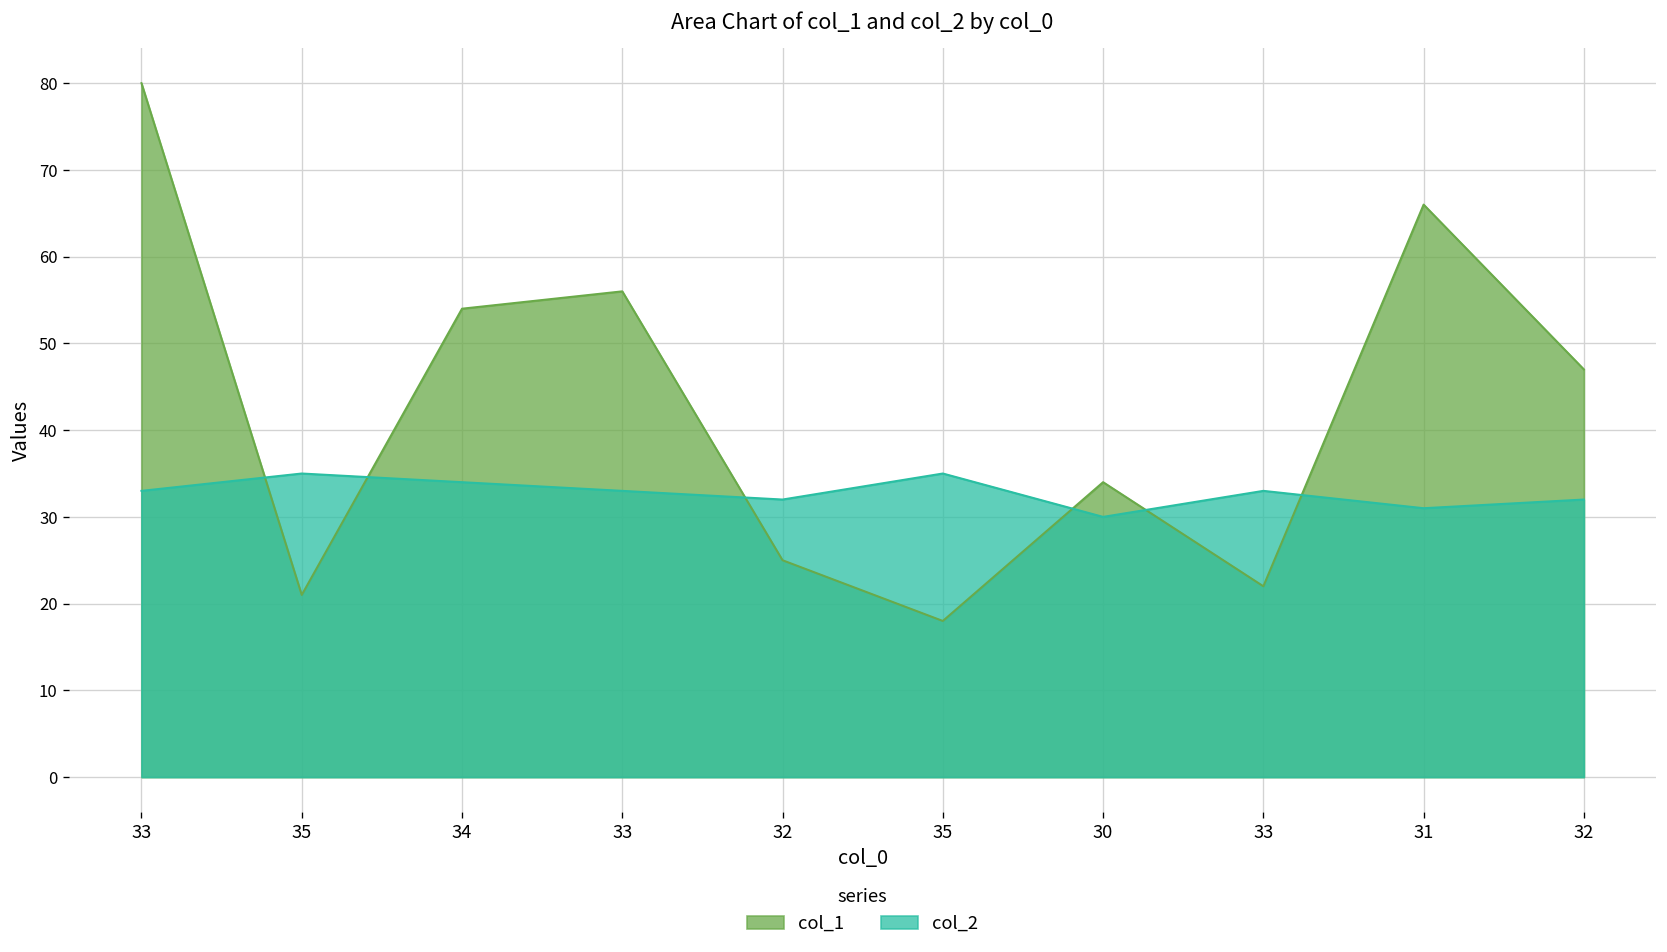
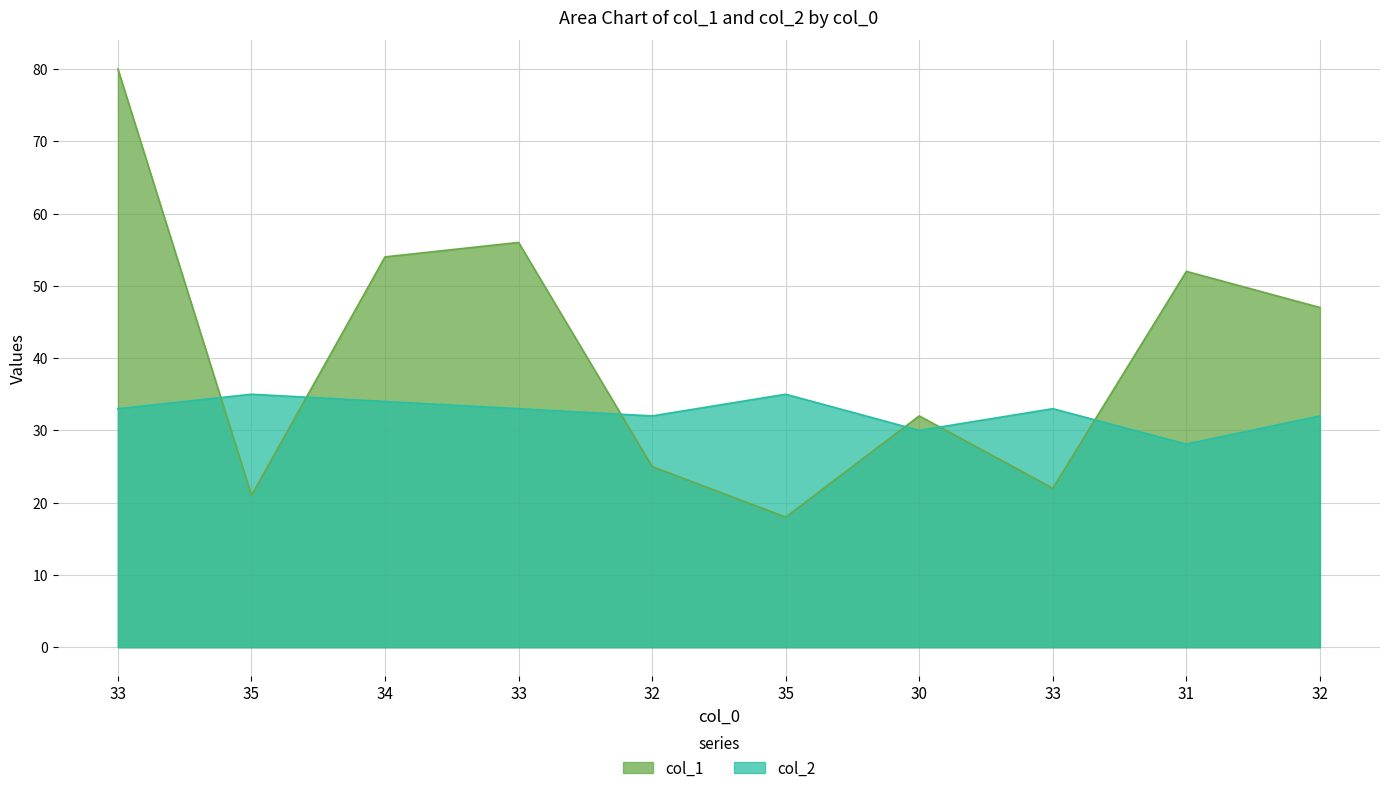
  {
    "col_1": {
      "34": 54,
-     "30": 34,
-     "31": 66
+     "30": 32,
+     "31": 52
    },
    "col_2": {
      "34": 34,
      "30": 30,
-     "31": 31
+     "31": 28
    }
  }
